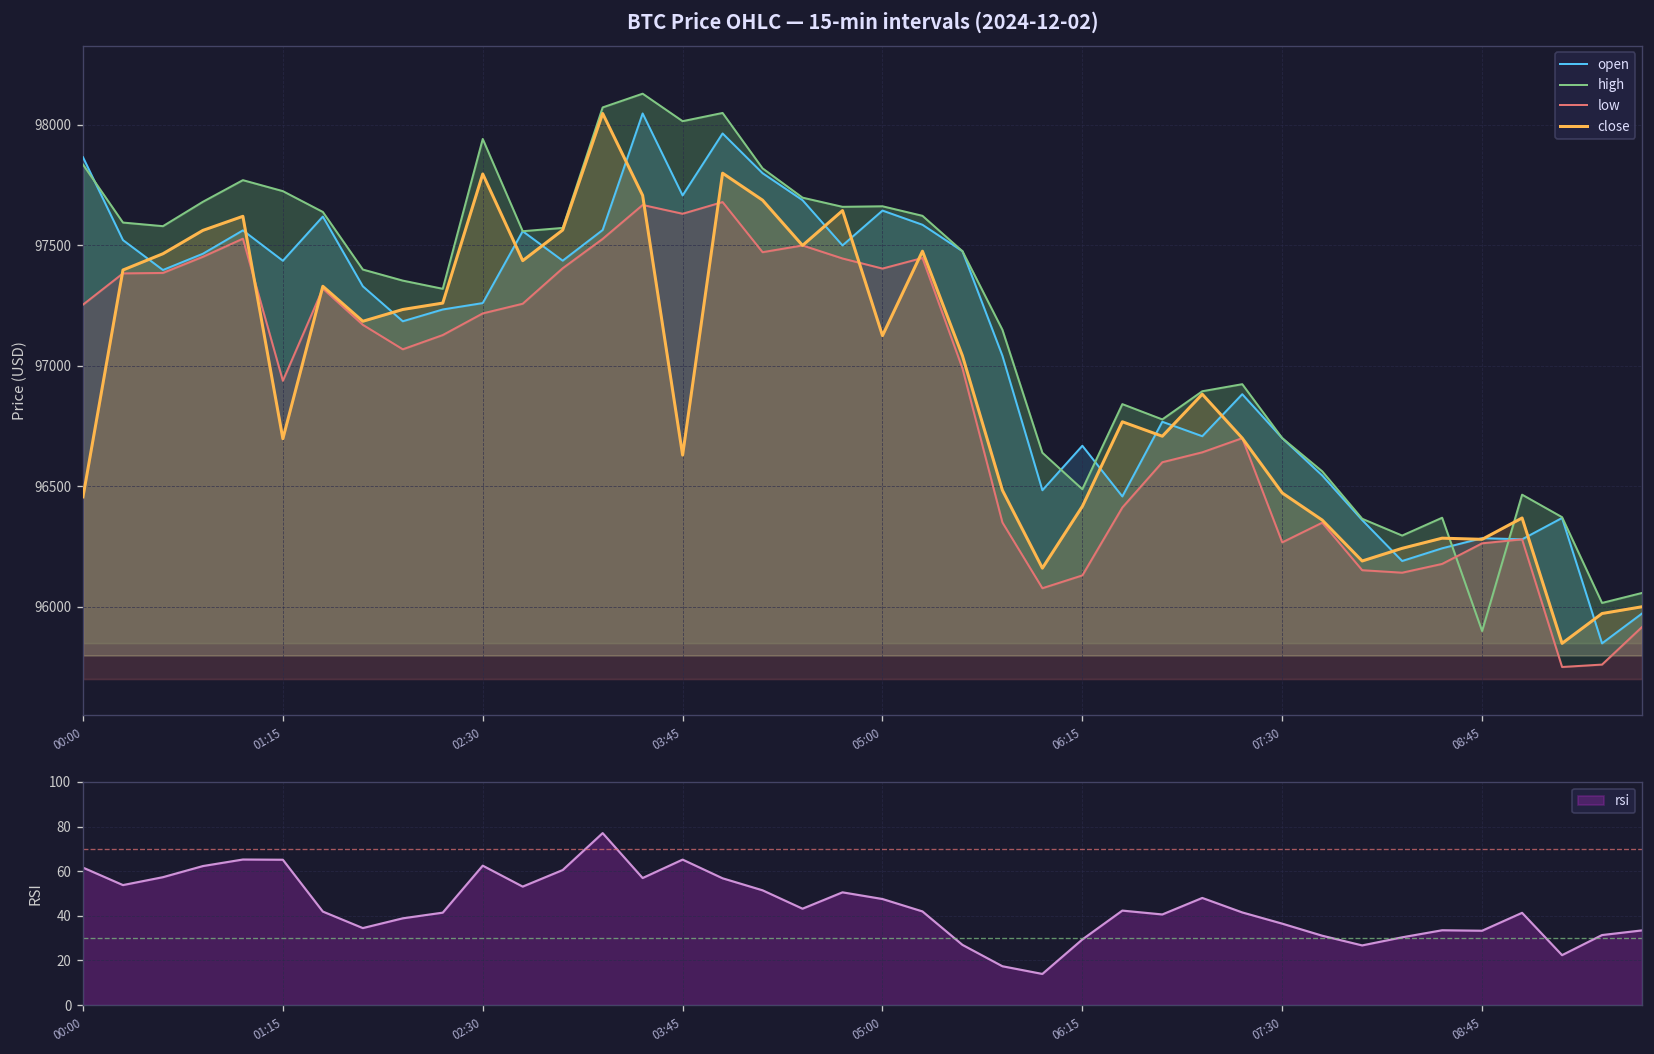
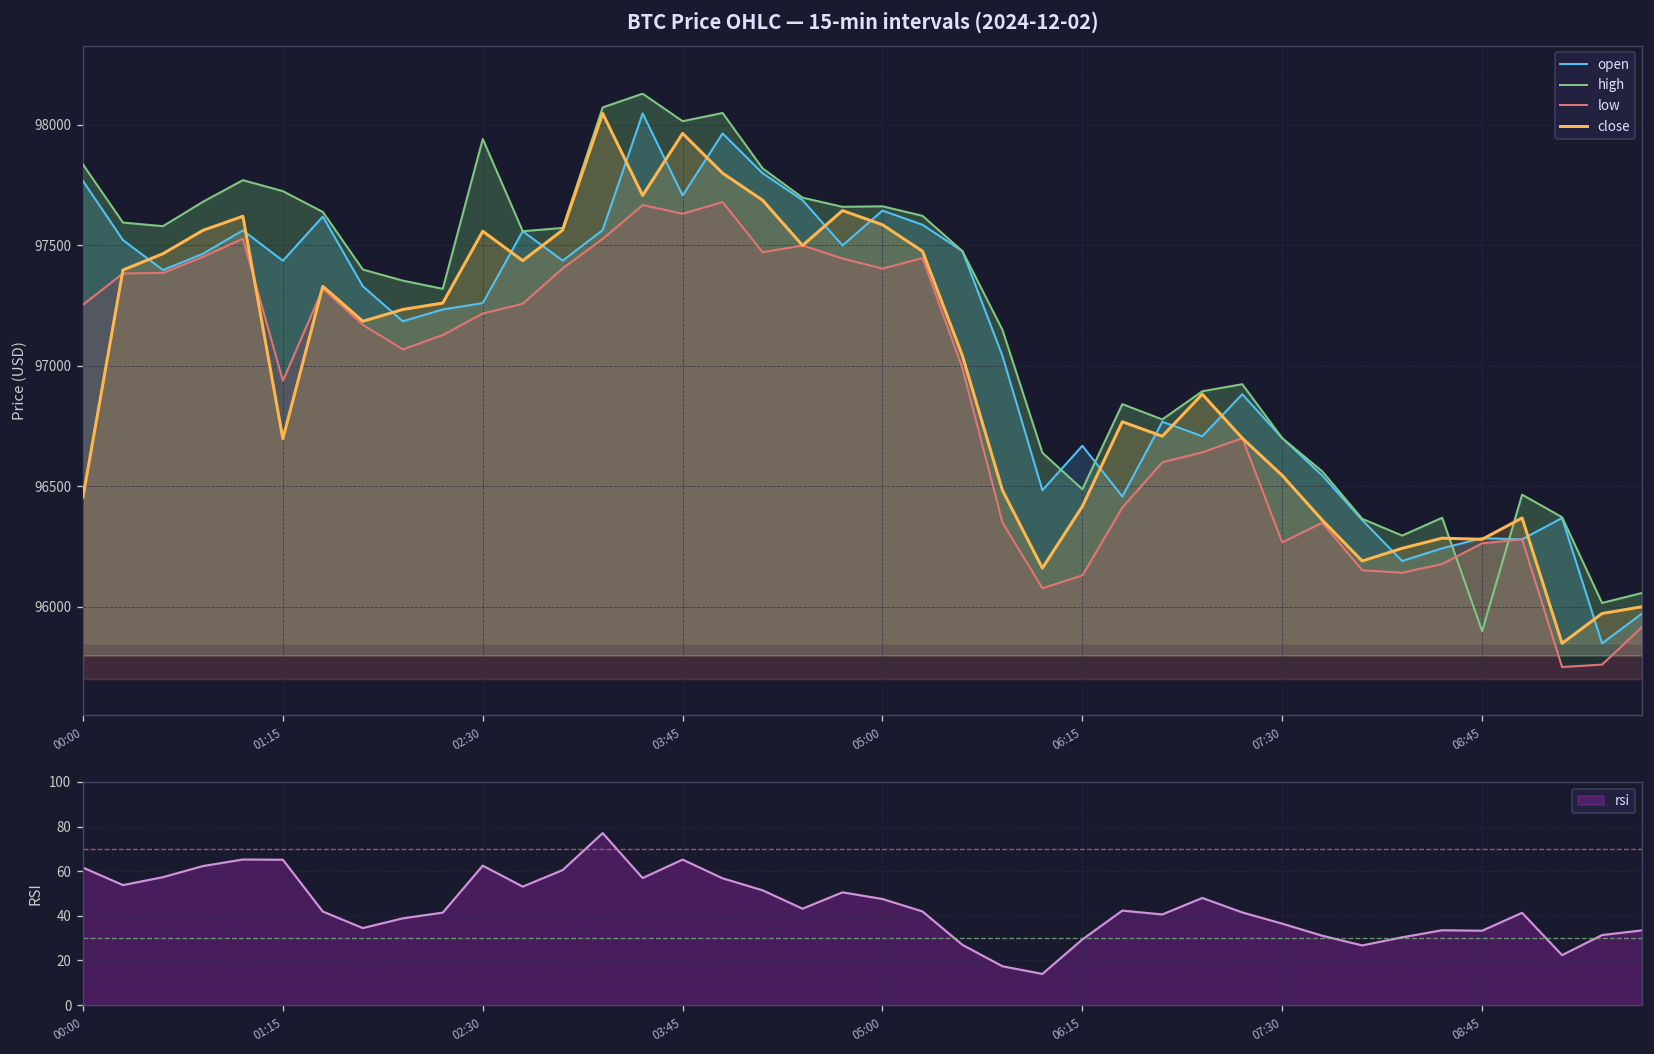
  {
    "BTC Price OHLC — 15-min intervals (2024-12-02)": {
      "open": {
-       "00:00": 97870,
+       "00:00": 97770,
        "01:15": 97440,
        "02:30": 97260,
        "03:45": 97710,
        "05:00": 97640,
        "06:15": 96670
      },
      "high": {
        "08:45": 95900
      },
      "low": {
        "00:00": 97250,
        "01:15": 96940,
        "02:30": 97220,
        "03:45": 97630,
        "05:00": 97400,
        "06:15": 96130,
        "07:30": 96270
      },
      "close": {
        "00:00": 96460,
        "01:15": 96700,
-       "02:30": 97800,
-       "03:45": 96630,
-       "05:00": 97130,
+       "02:30": 97560,
+       "03:45": 97960,
+       "05:00": 97590,
        "06:15": 96420,
-       "07:30": 96470
+       "07:30": 96550
      }
    }
  }
